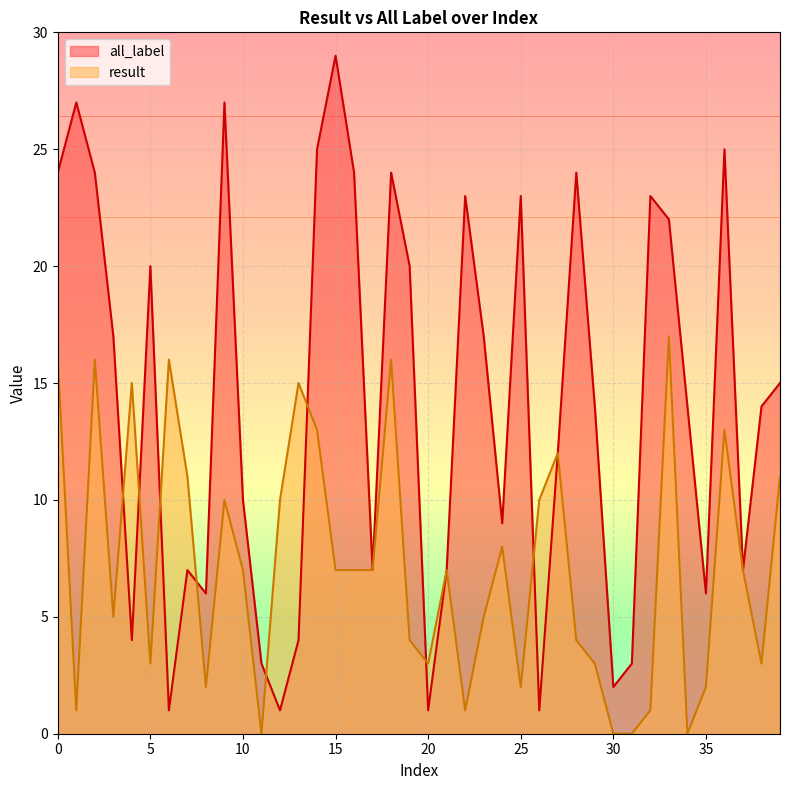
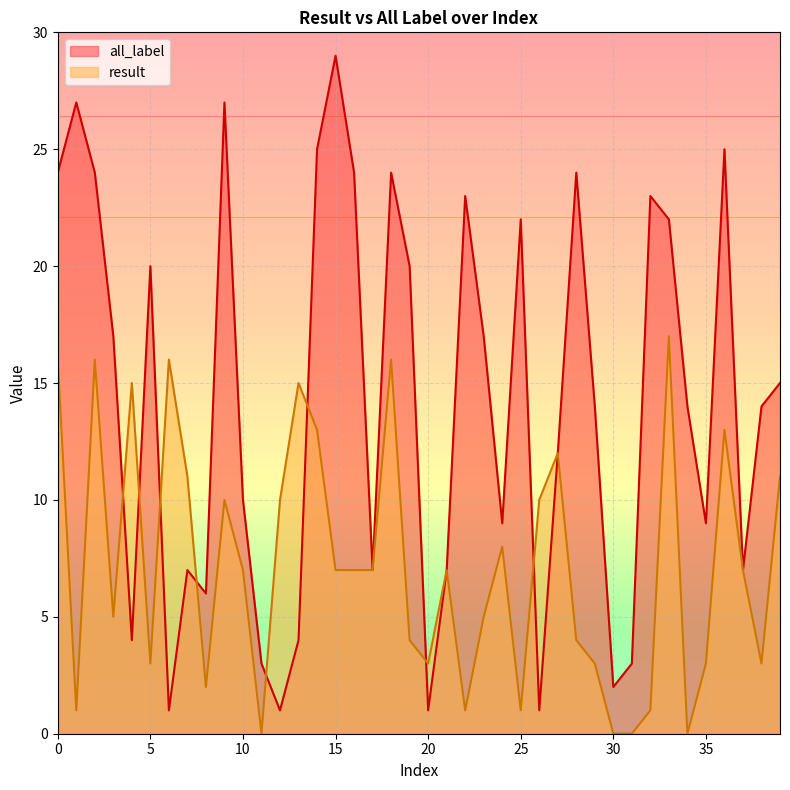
  {
    "all_label": {
      "0": 24,
      "5": 20,
      "10": 10,
      "15": 29,
      "20": 1,
-     "25": 23,
+     "25": 22,
      "30": 2,
-     "35": 6
+     "35": 9
    },
    "result": {
      "0": 16,
      "5": 3,
      "10": 7,
      "15": 7,
      "20": 3,
-     "25": 2,
+     "25": 1,
      "30": 0,
-     "35": 2
+     "35": 3
    }
  }
